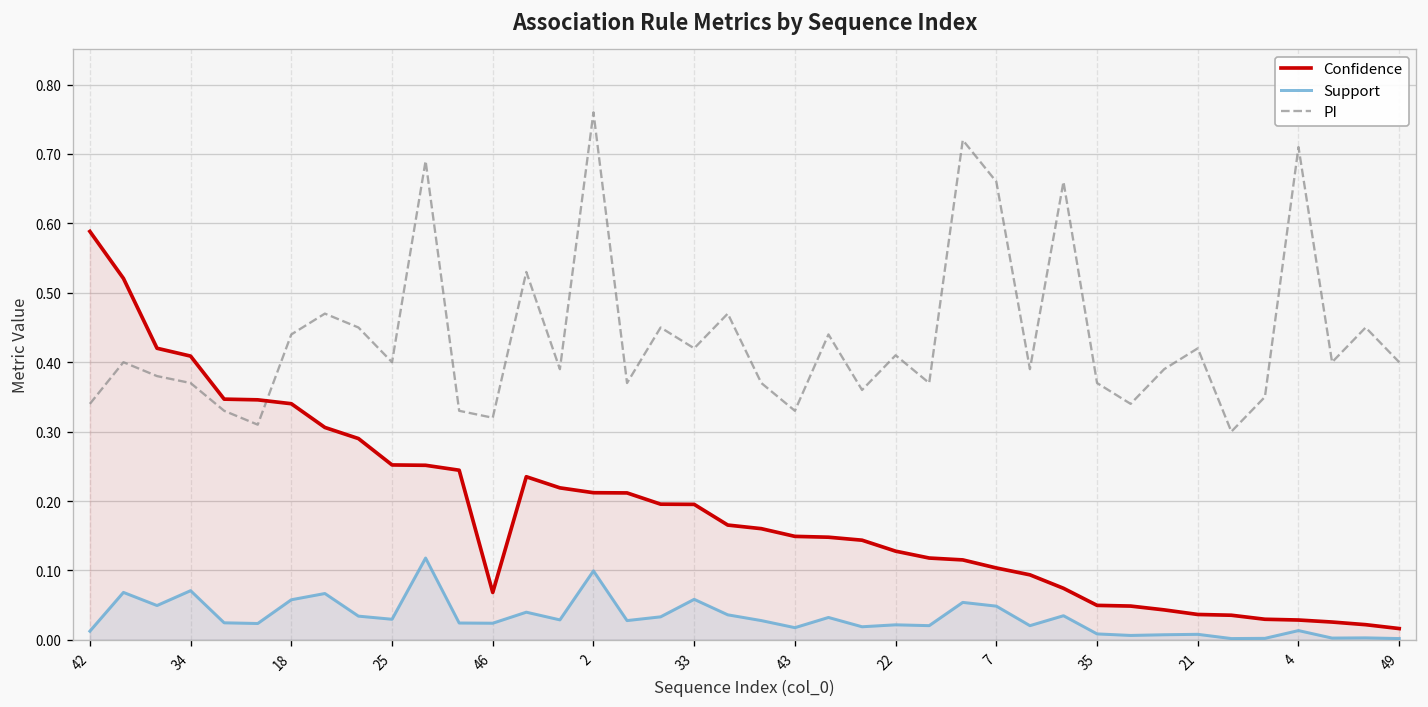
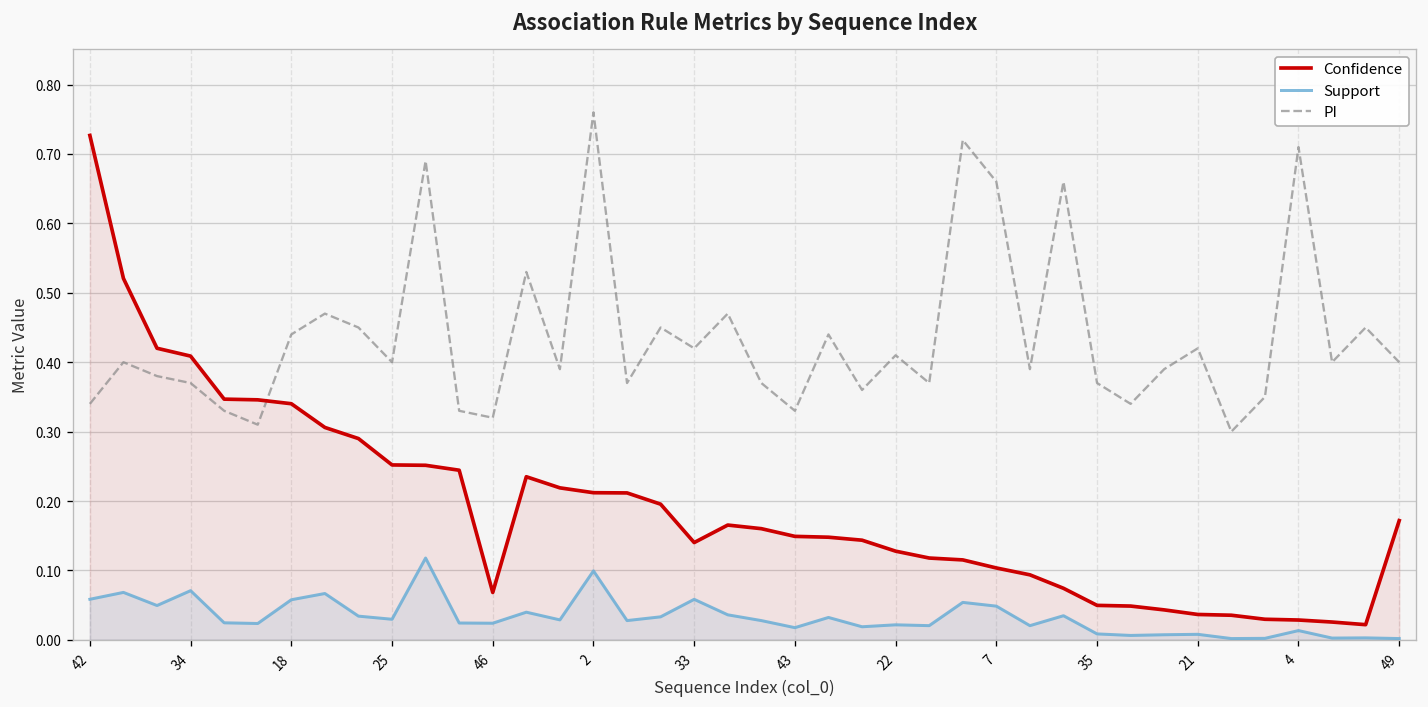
  {
    "Confidence": {
-     "42": 0.59,
+     "42": 0.73,
      "18": 0.34,
      "46": 0.07,
-     "33": 0.20,
+     "33": 0.14,
      "43": 0.15,
      "21": 0.04,
-     "49": 0.02
+     "49": 0.17
    },
    "Support": {
-     "42": 0.01,
+     "42": 0.06,
      "18": 0.06,
      "46": 0.02,
      "33": 0.06,
      "43": 0.02,
      "21": 0.01,
      "49": 0.00
    },
    "PI": {
      "42": 0.34,
      "18": 0.44,
      "46": 0.32,
      "33": 0.42,
      "43": 0.33,
      "21": 0.42,
      "49": 0.40
    }
  }
